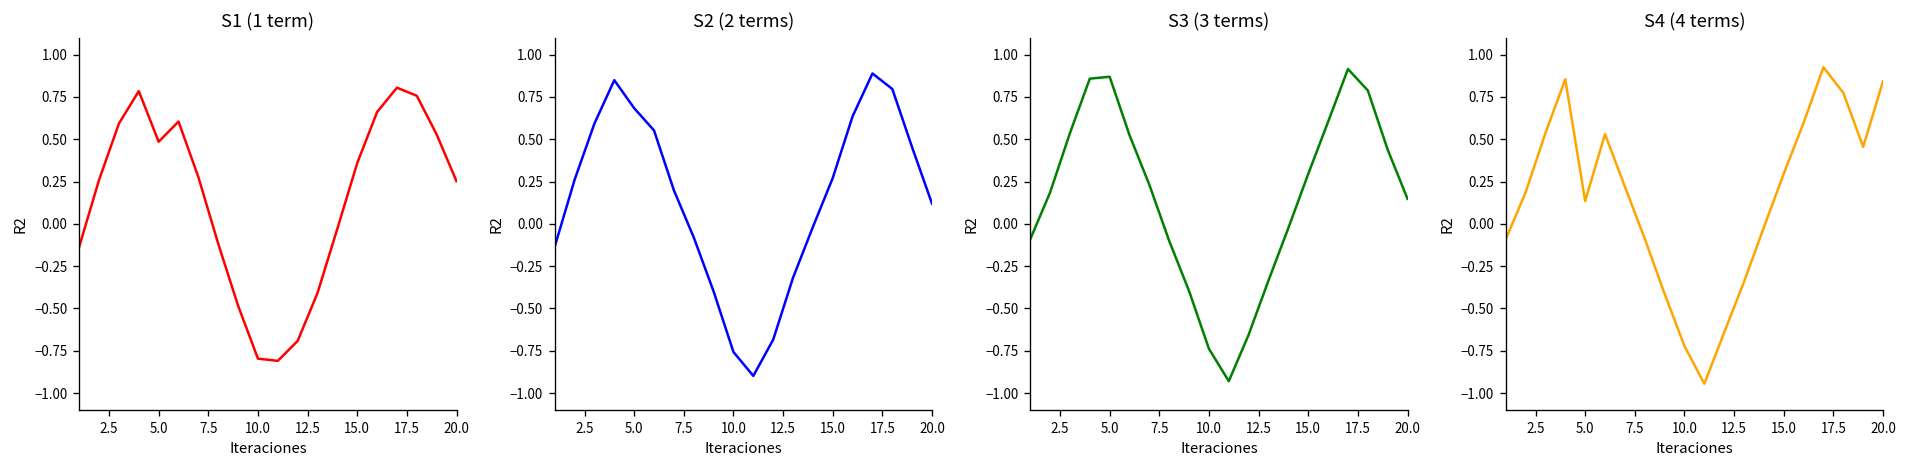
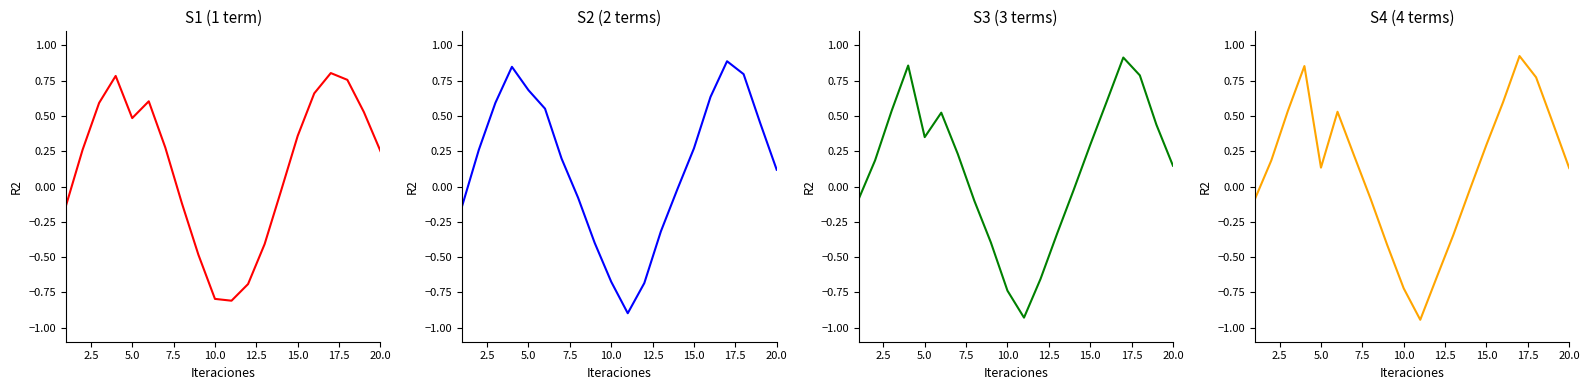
  {
    "S1 (1 term)": {
      "5.0": 0.48,
      "10.0": -0.80,
      "15.0": 0.36,
      "20.0": 0.25
    },
    "S2 (2 terms)": {
      "5.0": 0.68,
-     "10.0": -0.76,
+     "10.0": -0.67,
      "15.0": 0.27,
      "20.0": 0.12
    },
    "S3 (3 terms)": {
-     "5.0": 0.87,
+     "5.0": 0.35,
      "10.0": -0.74,
      "15.0": 0.29,
      "20.0": 0.15
    },
    "S4 (4 terms)": {
      "5.0": 0.13,
      "10.0": -0.72,
      "15.0": 0.30,
-     "20.0": 0.84
+     "20.0": 0.13
    }
  }
